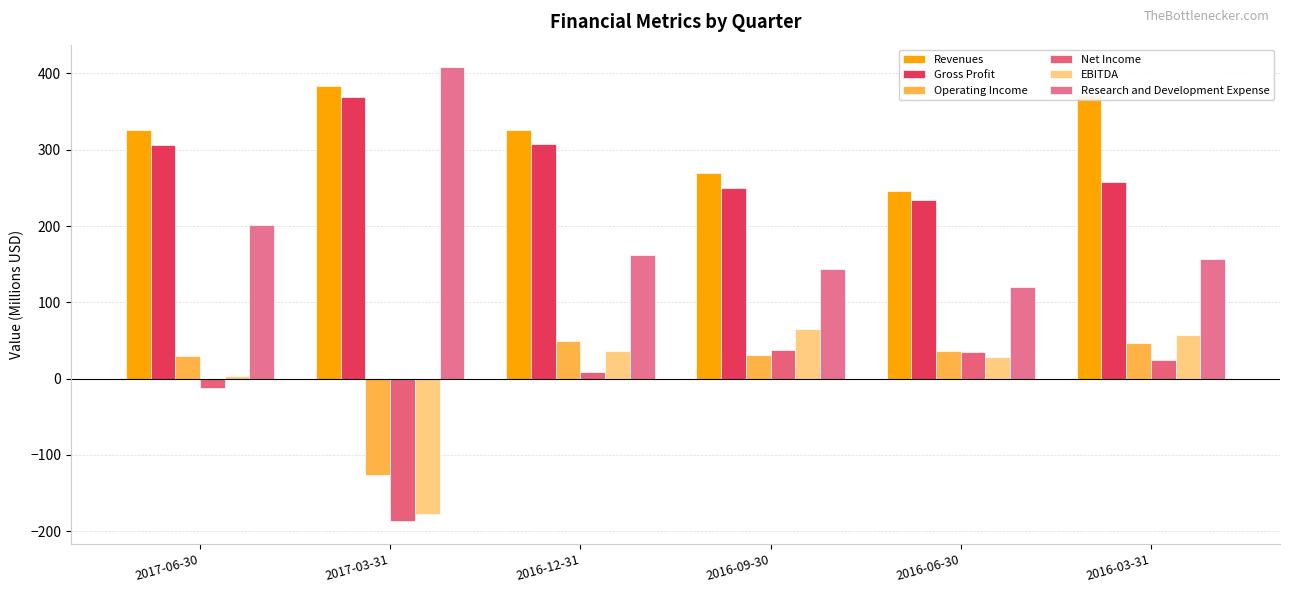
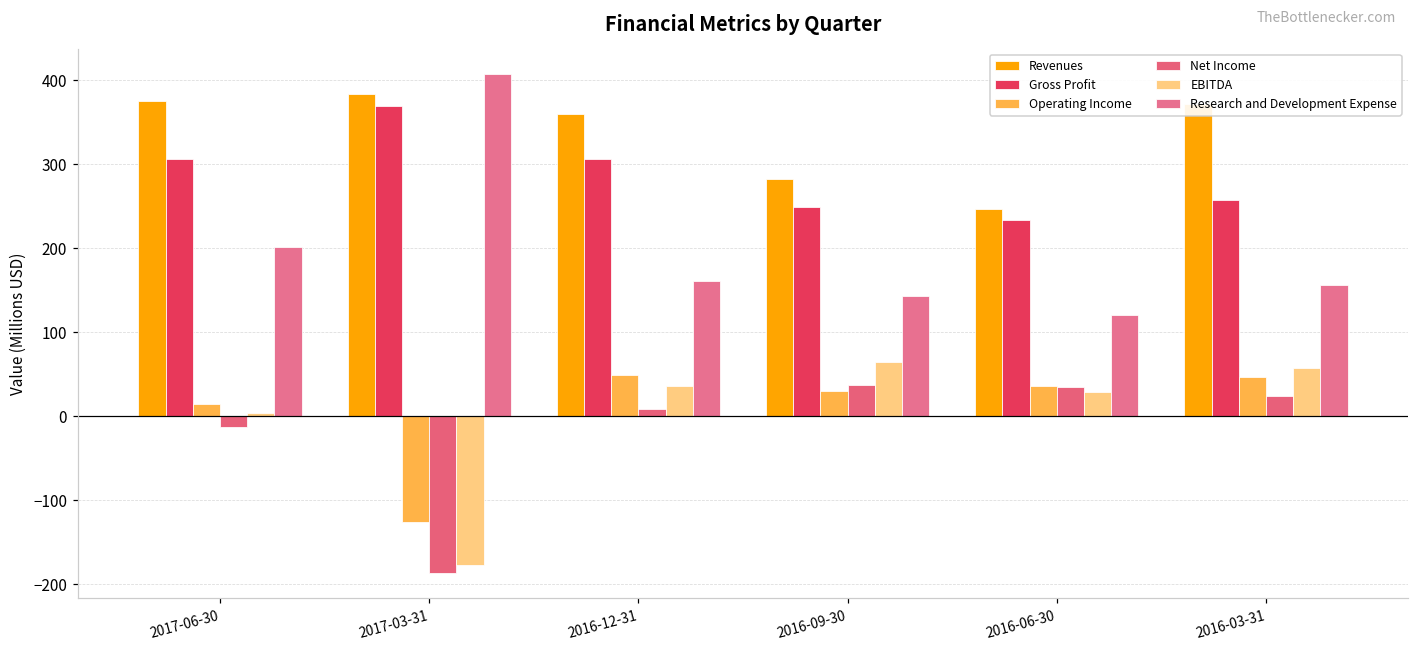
  {
    "Revenues": {
-     "2017-06-30": 330,
+     "2017-06-30": 380,
      "2017-03-31": 380,
-     "2016-12-31": 330,
-     "2016-09-30": 270,
+     "2016-12-31": 360,
+     "2016-09-30": 280,
      "2016-06-30": 250
    },
    "Operating Income": {
-     "2017-06-30": 30,
+     "2017-06-30": 10,
      "2017-03-31": -130,
      "2016-12-31": 50,
      "2016-09-30": 30,
      "2016-06-30": 40,
      "2016-03-31": 50
    },
    "EBITDA": {
      "2017-06-30": 0,
      "2017-03-31": -180,
      "2016-12-31": 40,
      "2016-09-30": 60,
      "2016-06-30": 30,
      "2016-03-31": 60
    }
  }
